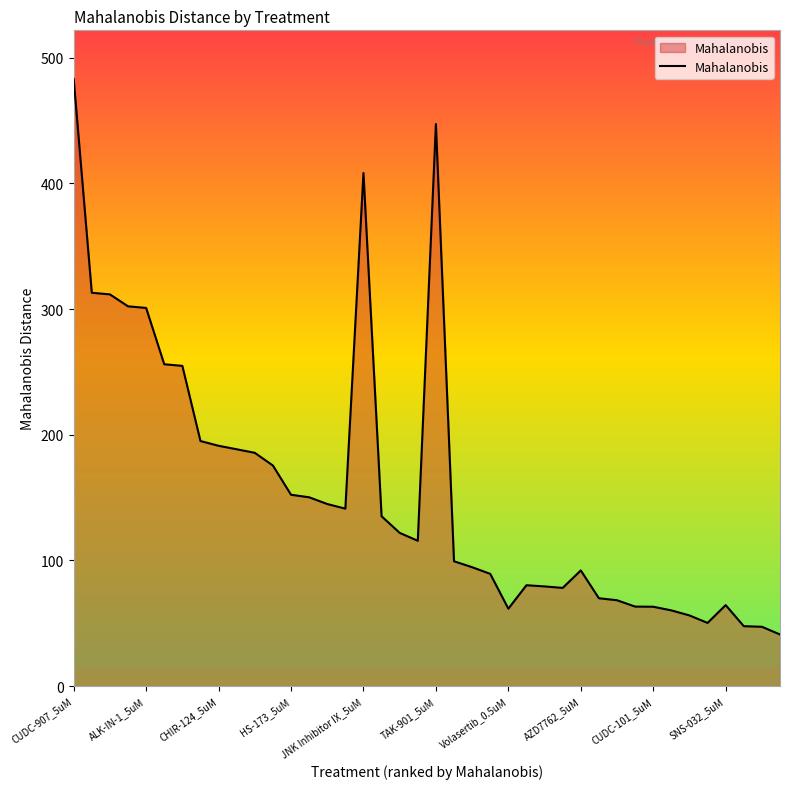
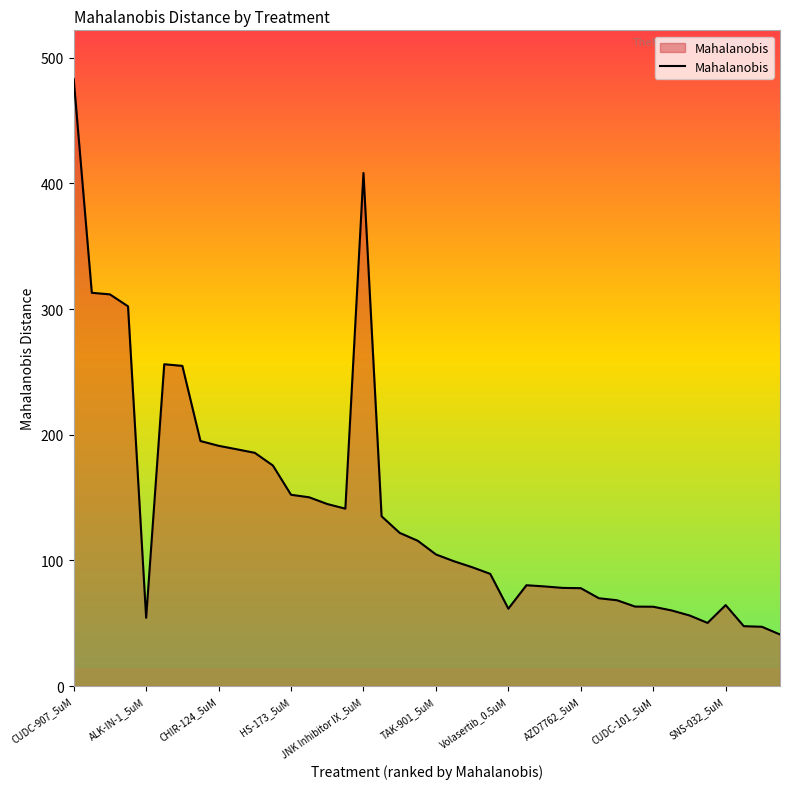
  {
    "CUDC-907_5uM": 483,
-   "ALK-IN-1_5uM": 301,
+   "ALK-IN-1_5uM": 54,
    "CHIR-124_5uM": 191,
    "HS-173_5uM": 152,
    "JNK Inhibitor IX_5uM": 408,
-   "TAK-901_5uM": 447,
+   "TAK-901_5uM": 105,
    "Volasertib_0.5uM": 62,
-   "AZD7762_5uM": 92,
+   "AZD7762_5uM": 78,
    "CUDC-101_5uM": 63,
    "SNS-032_5uM": 64
  }
